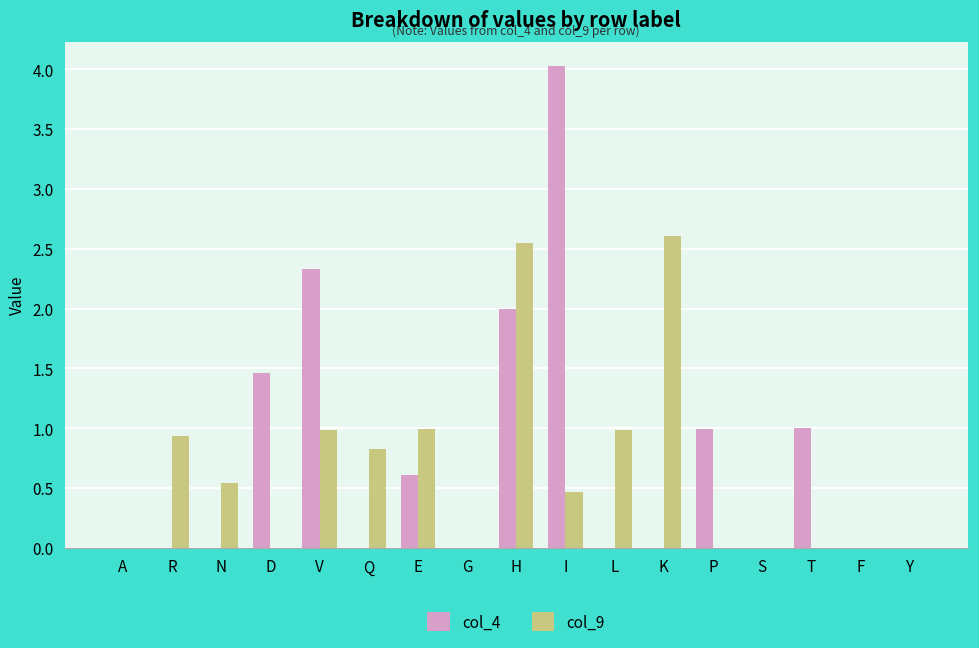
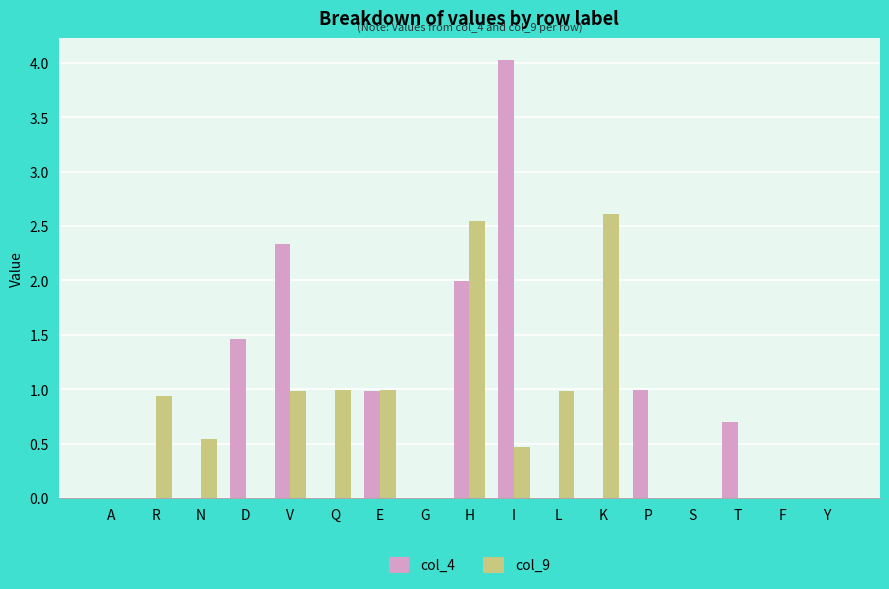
  {
    "col_4": {
      "A": 0.00,
      "R": 0.00,
      "N": 0.00,
      "D": 1.46,
      "V": 2.33,
      "Q": 0.00,
-     "E": 0.61,
+     "E": 0.98,
      "G": 0.00,
      "H": 2.00,
      "I": 4.03,
      "L": 0.00,
      "K": 0.00,
      "P": 0.99,
      "S": 0.00,
-     "T": 1.00,
+     "T": 0.70,
      "F": 0.00,
      "Y": 0.00
    },
    "col_9": {
      "A": 0.00,
      "R": 0.94,
      "N": 0.54,
      "D": 0.00,
      "V": 0.98,
-     "Q": 0.83,
+     "Q": 1.00,
      "E": 0.99,
      "G": 0.00,
      "H": 2.55,
      "I": 0.47,
      "L": 0.99,
      "K": 2.61,
      "P": 0.00,
      "S": 0.00,
      "T": 0.00,
      "F": 0.00,
      "Y": 0.00
    }
  }
